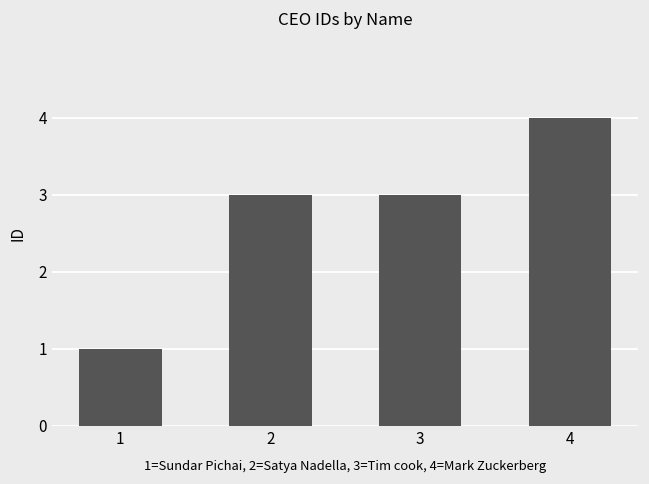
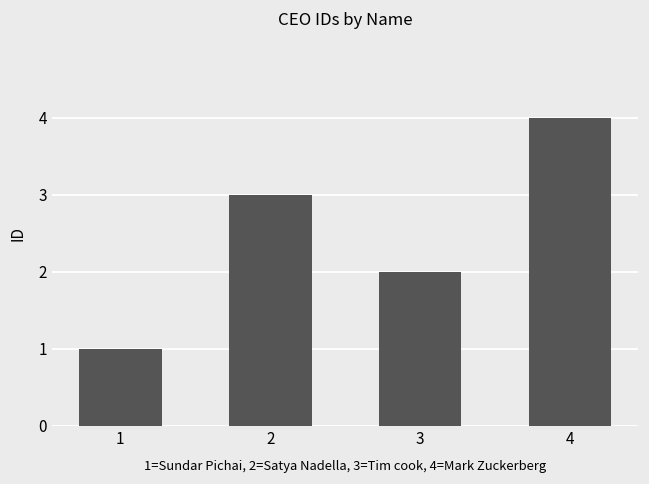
  {
    "1": 1,
    "2": 3,
-   "3": 3,
+   "3": 2,
    "4": 4
  }
